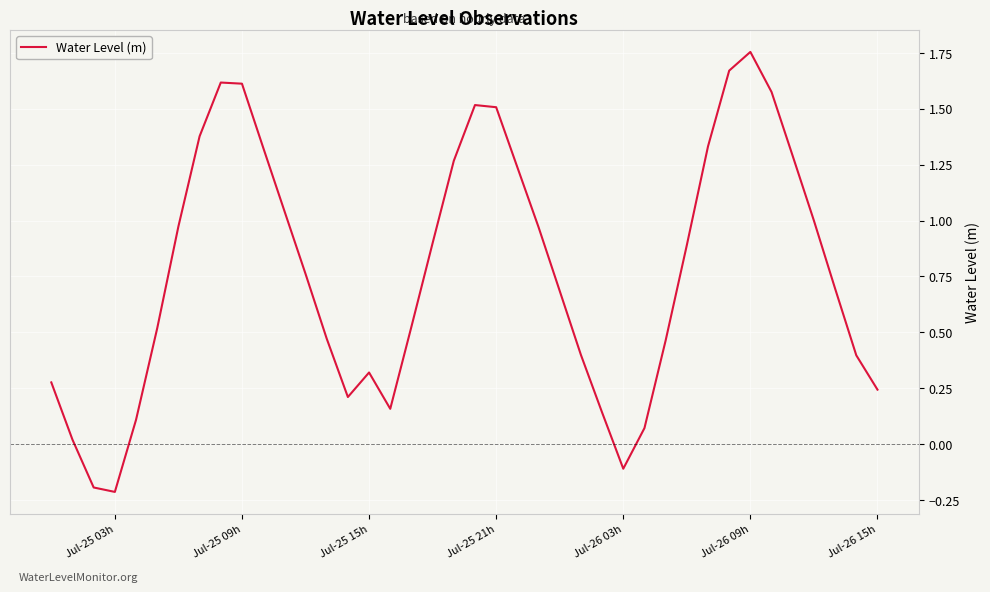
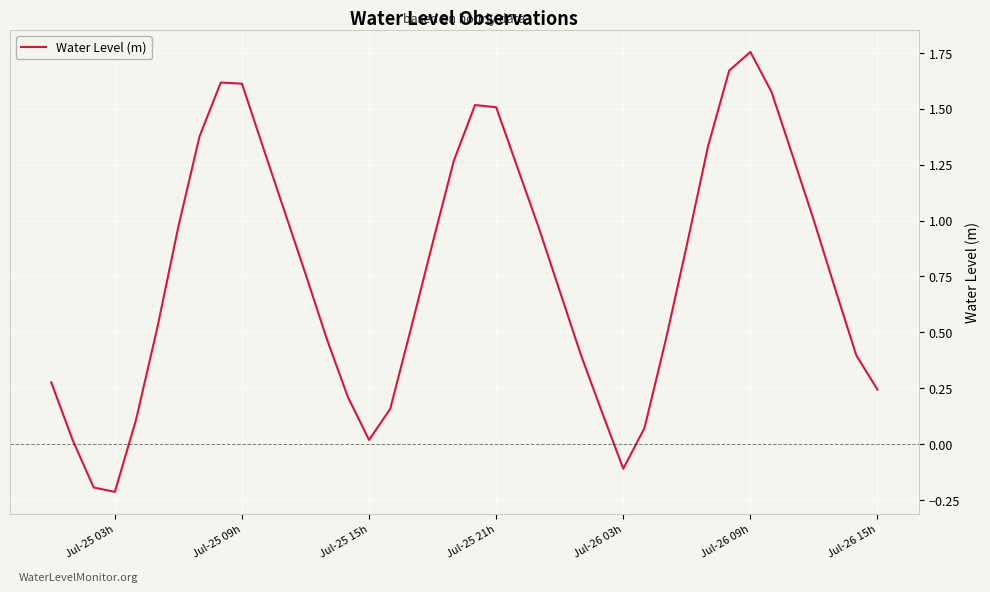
  {
    "Jul-25 03h": -0.21,
    "Jul-25 09h": 1.61,
-   "Jul-25 15h": 0.32,
+   "Jul-25 15h": 0.02,
    "Jul-25 21h": 1.51,
    "Jul-26 03h": -0.11,
    "Jul-26 09h": 1.75,
    "Jul-26 15h": 0.24
  }
